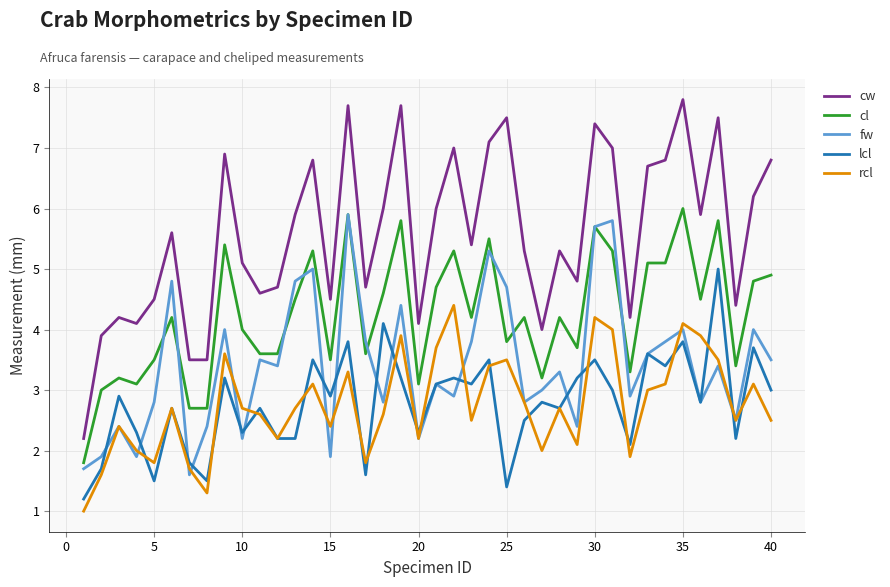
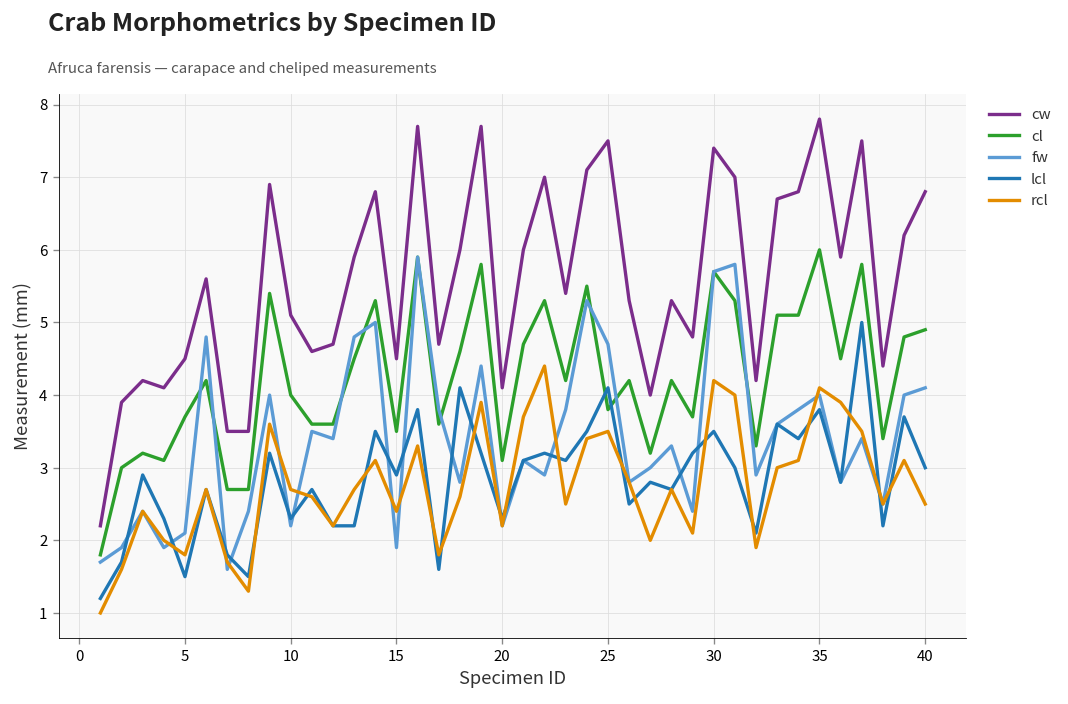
  {
    "cw": {
      "5": 4.5,
      "10": 5.1,
      "15": 4.5,
      "20": 4.1,
      "25": 7.5,
      "30": 7.4,
      "35": 7.8,
      "40": 6.8
    },
    "cl": {
-     "5": 3.5,
+     "5": 3.7,
      "10": 4.0,
      "15": 3.5,
      "20": 3.1,
      "25": 3.8,
      "35": 6.0,
      "40": 4.9
    },
    "fw": {
-     "5": 2.8,
+     "5": 2.1,
      "10": 2.2,
      "15": 1.9,
      "25": 4.7,
      "35": 4.0,
-     "40": 3.5
+     "40": 4.1
    },
    "lcl": {
      "5": 1.5,
      "10": 2.3,
      "15": 2.9,
      "20": 2.3,
-     "25": 1.4,
+     "25": 4.1,
      "30": 3.5,
      "35": 3.8,
      "40": 3.0
    },
    "rcl": {
      "5": 1.8,
      "10": 2.7,
      "15": 2.4,
      "25": 3.5,
      "30": 4.2,
      "35": 4.1,
      "40": 2.5
    }
  }
